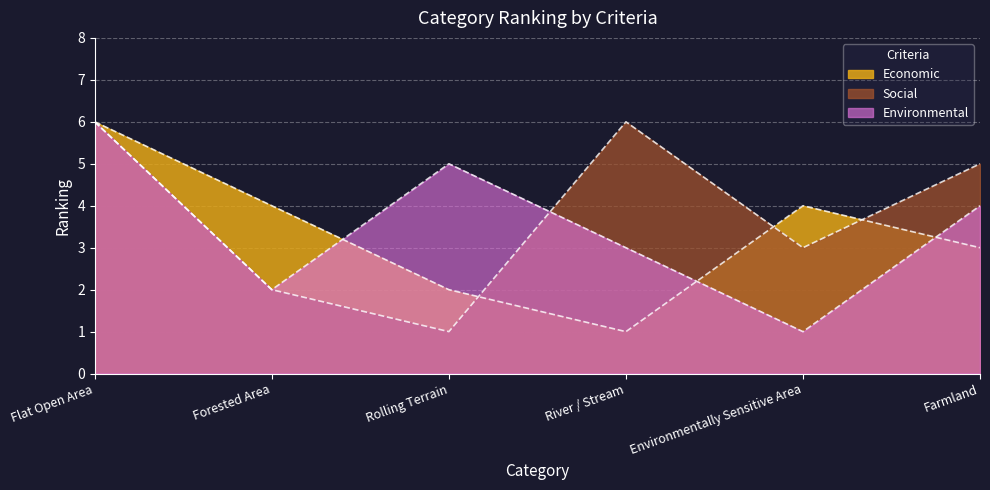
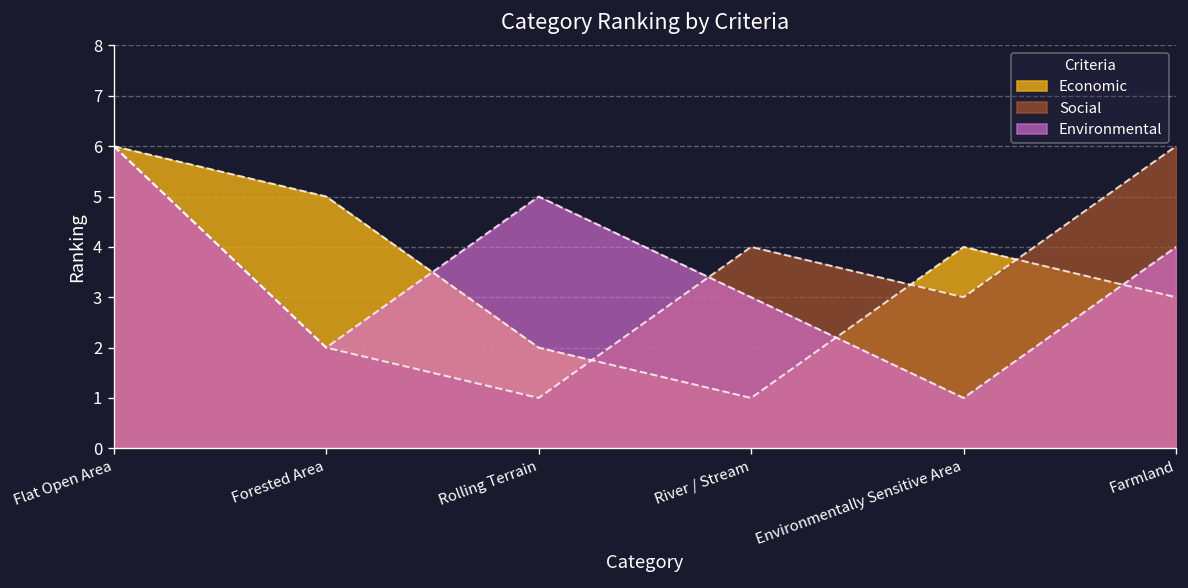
  {
    "Economic": {
-     "Forested Area": 4,
+     "Forested Area": 5,
      "Rolling Terrain": 2,
      "River / Stream": 1,
      "Environmentally Sensitive Area": 4,
      "Farmland": 3
    },
    "Social": {
      "Rolling Terrain": 1,
-     "River / Stream": 6,
+     "River / Stream": 4,
      "Environmentally Sensitive Area": 3,
-     "Farmland": 5
+     "Farmland": 6
    },
    "Environmental": {
      "Rolling Terrain": 5,
      "River / Stream": 3,
      "Environmentally Sensitive Area": 1,
      "Farmland": 4
    }
  }
